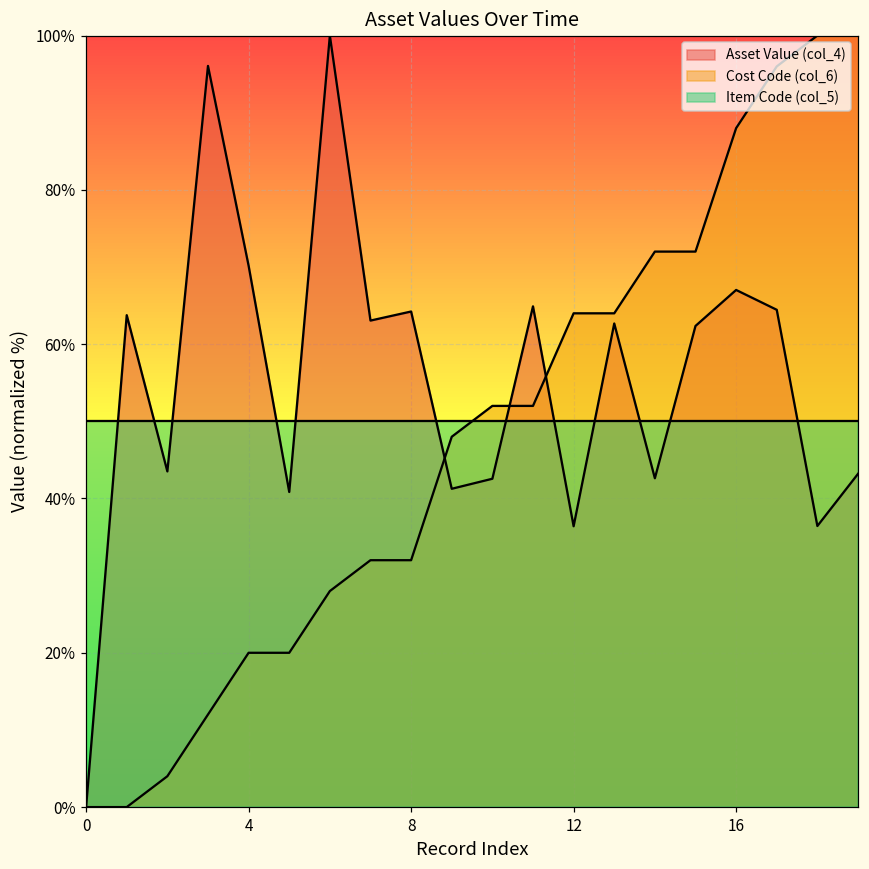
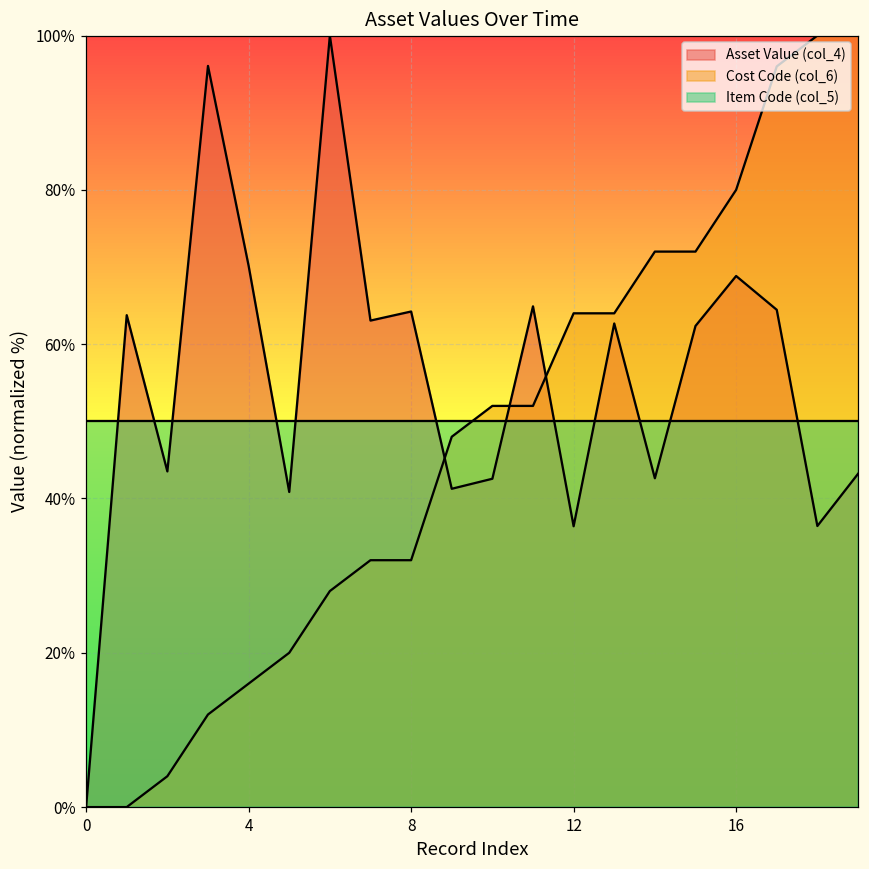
  {
    "Asset Value (col_4)": {
      "4": "70%",
      "8": "64%",
      "12": "36%",
-     "16": "67%"
+     "16": "69%"
    },
    "Cost Code (col_6)": {
-     "4": "20%",
+     "4": "16%",
      "8": "32%",
      "12": "64%",
-     "16": "88%"
+     "16": "80%"
    },
    "Item Code (col_5)": {
      "0": "50%",
      "4": "50%",
      "8": "50%",
      "12": "50%",
      "16": "50%"
    }
  }
